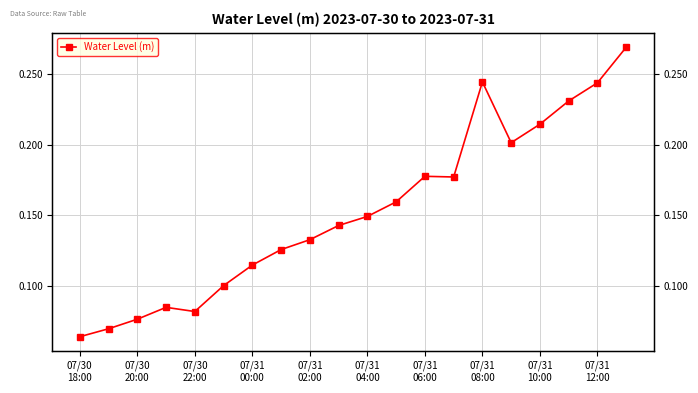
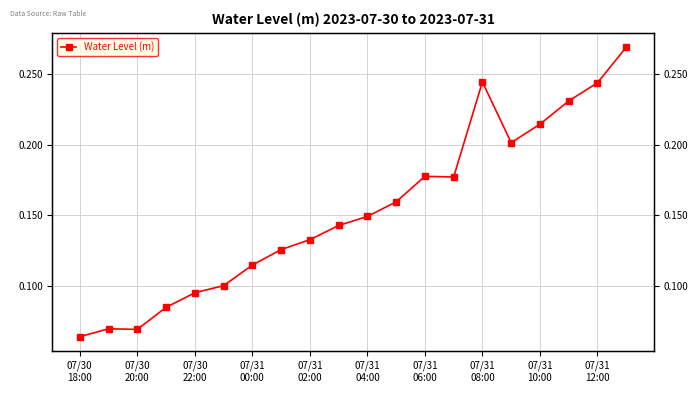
  {
    "07/30 18:00": 0.064,
-   "07/30 20:00": 0.076,
-   "07/30 22:00": 0.082,
+   "07/30 20:00": 0.069,
+   "07/30 22:00": 0.095,
    "07/31 00:00": 0.115,
    "07/31 02:00": 0.133,
    "07/31 04:00": 0.149,
    "07/31 06:00": 0.178,
    "07/31 08:00": 0.244,
    "07/31 10:00": 0.214,
    "07/31 12:00": 0.244
  }
